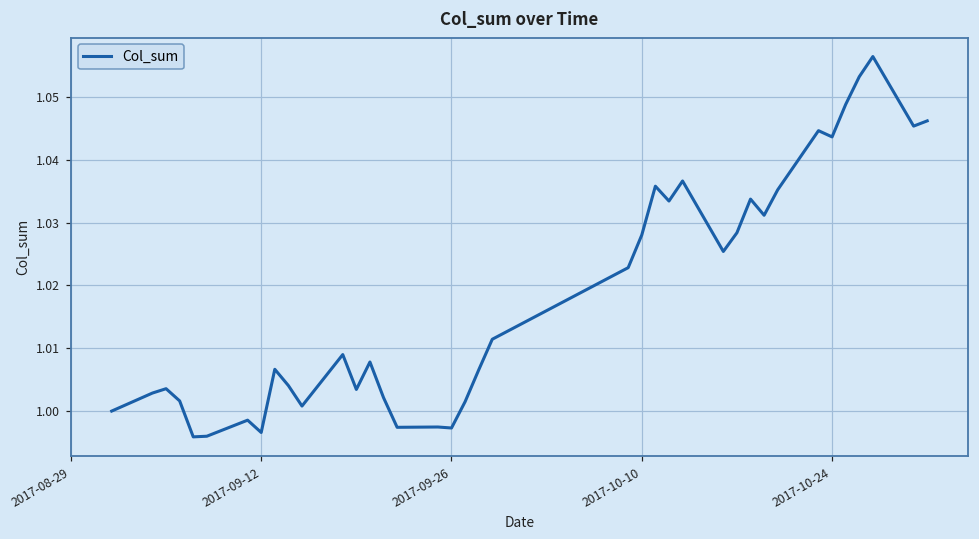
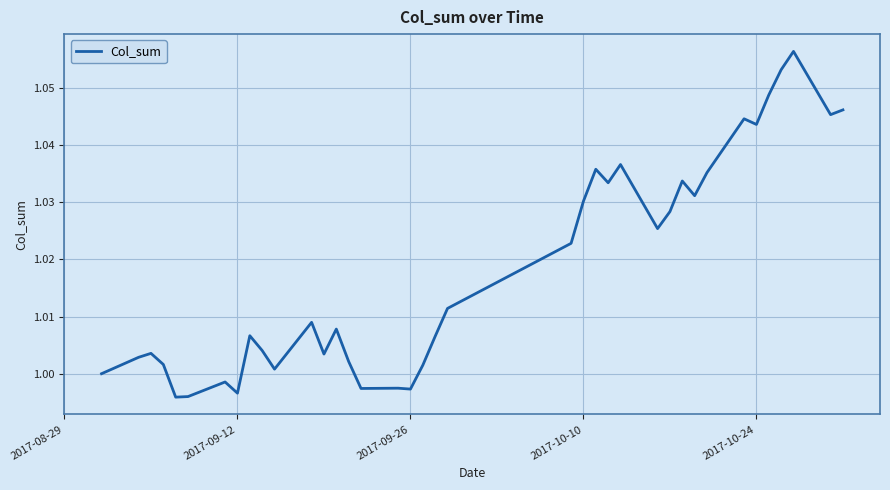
  {
    "2017-09-12": 0.997,
    "2017-09-26": 0.997,
-   "2017-10-10": 1.028,
+   "2017-10-10": 1.030,
    "2017-10-24": 1.044
  }
